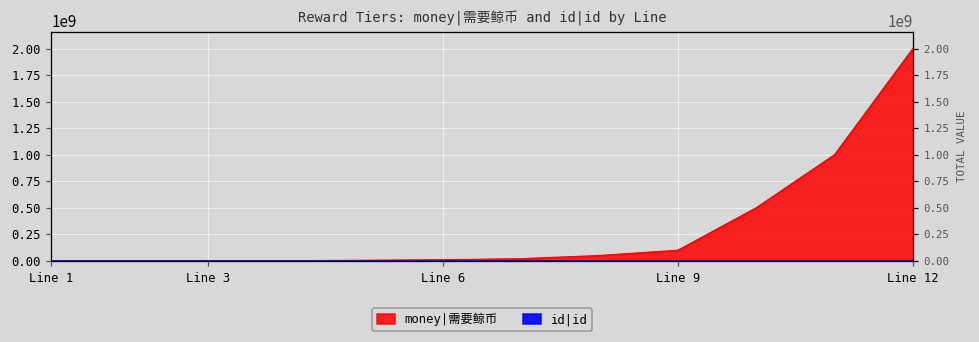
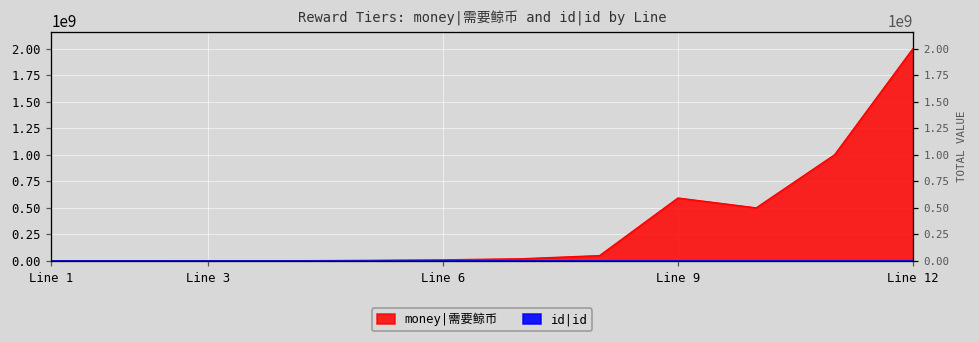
  {
    "money|需要鲸币": {
-     "Line 9": 100000000,
+     "Line 9": 600000000,
      "Line 12": 2000000000
    },
    "id|id": {
      "Line 9": 0,
      "Line 12": 0
    }
  }
